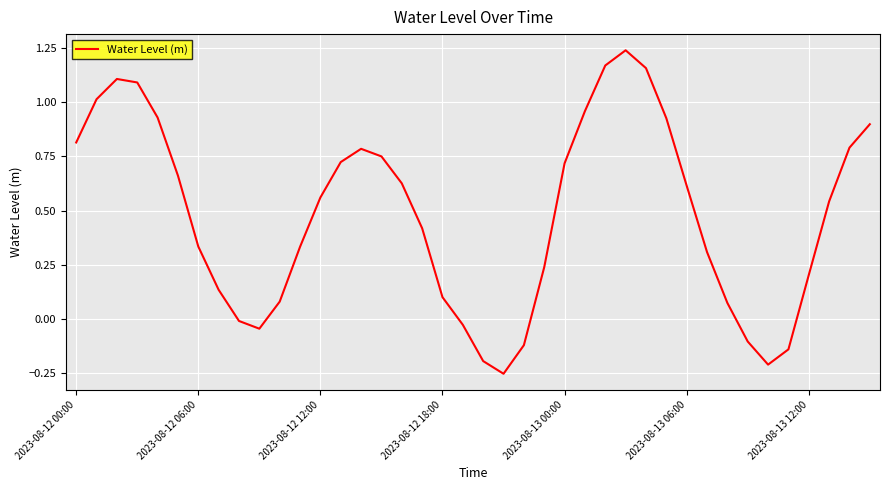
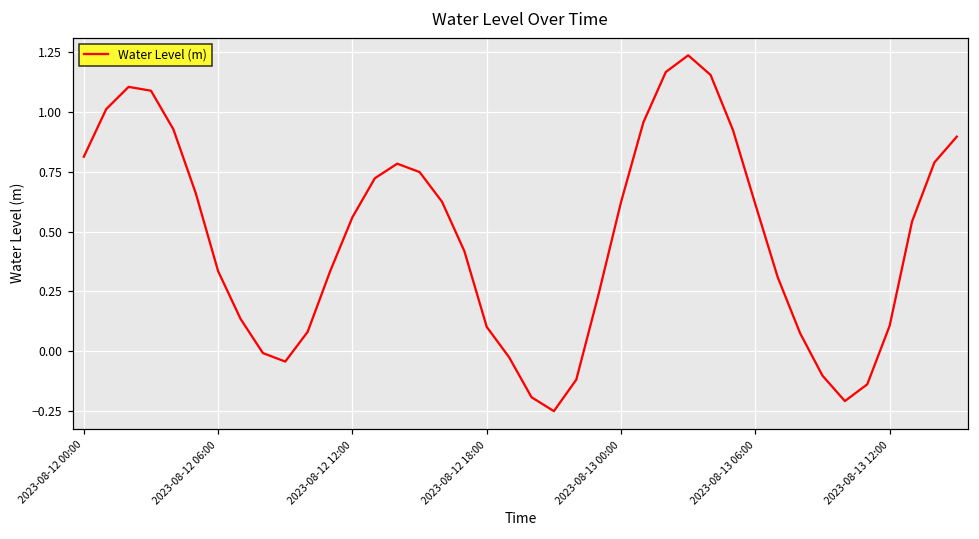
  {
    "2023-08-12 00:00": 0.81,
    "2023-08-12 06:00": 0.33,
    "2023-08-12 12:00": 0.56,
    "2023-08-12 18:00": 0.10,
-   "2023-08-13 00:00": 0.72,
+   "2023-08-13 00:00": 0.62,
    "2023-08-13 06:00": 0.61,
-   "2023-08-13 12:00": 0.20
+   "2023-08-13 12:00": 0.11
  }
